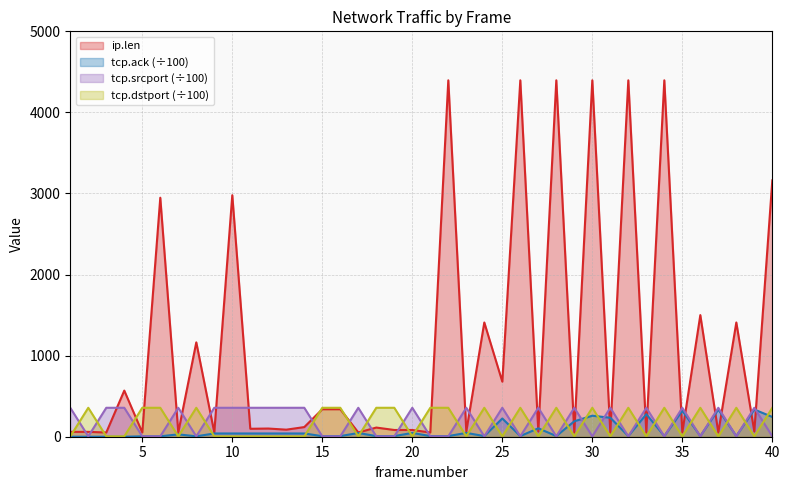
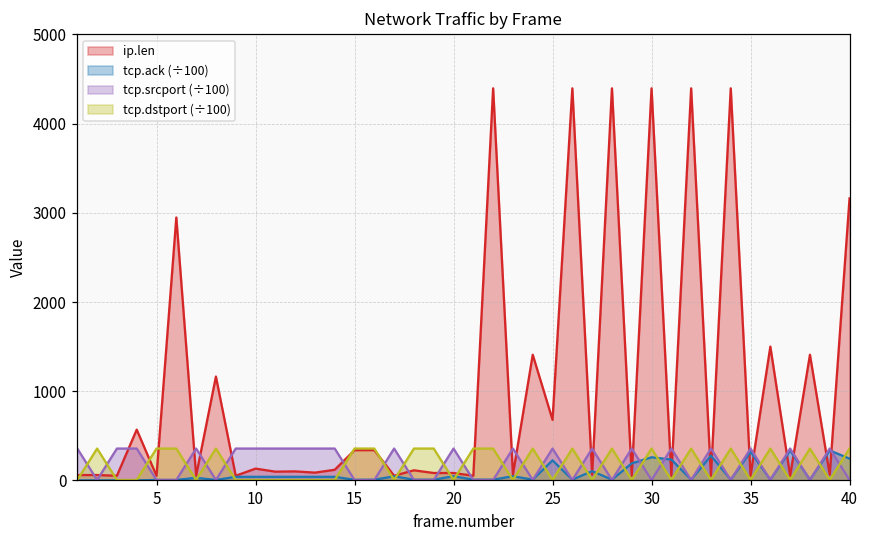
  {
    "ip.len": {
      "5": 100,
-     "10": 3000,
+     "10": 100,
      "20": 100,
      "25": 700,
      "30": 4400,
      "35": 100,
      "40": 3200
    },
    "tcp.ack (÷100)": {
      "10": 0,
      "20": 0,
      "25": 200,
      "30": 300,
      "35": 300,
      "40": 200
    },
    "tcp.srcport (÷100)": {
      "10": 400,
      "20": 400,
      "25": 400,
      "30": 0,
      "35": 400,
      "40": 0
    },
    "tcp.dstport (÷100)": {
      "5": 400,
      "10": 0,
      "20": 0,
      "25": 0,
      "30": 400,
      "35": 0,
      "40": 400
    }
  }
